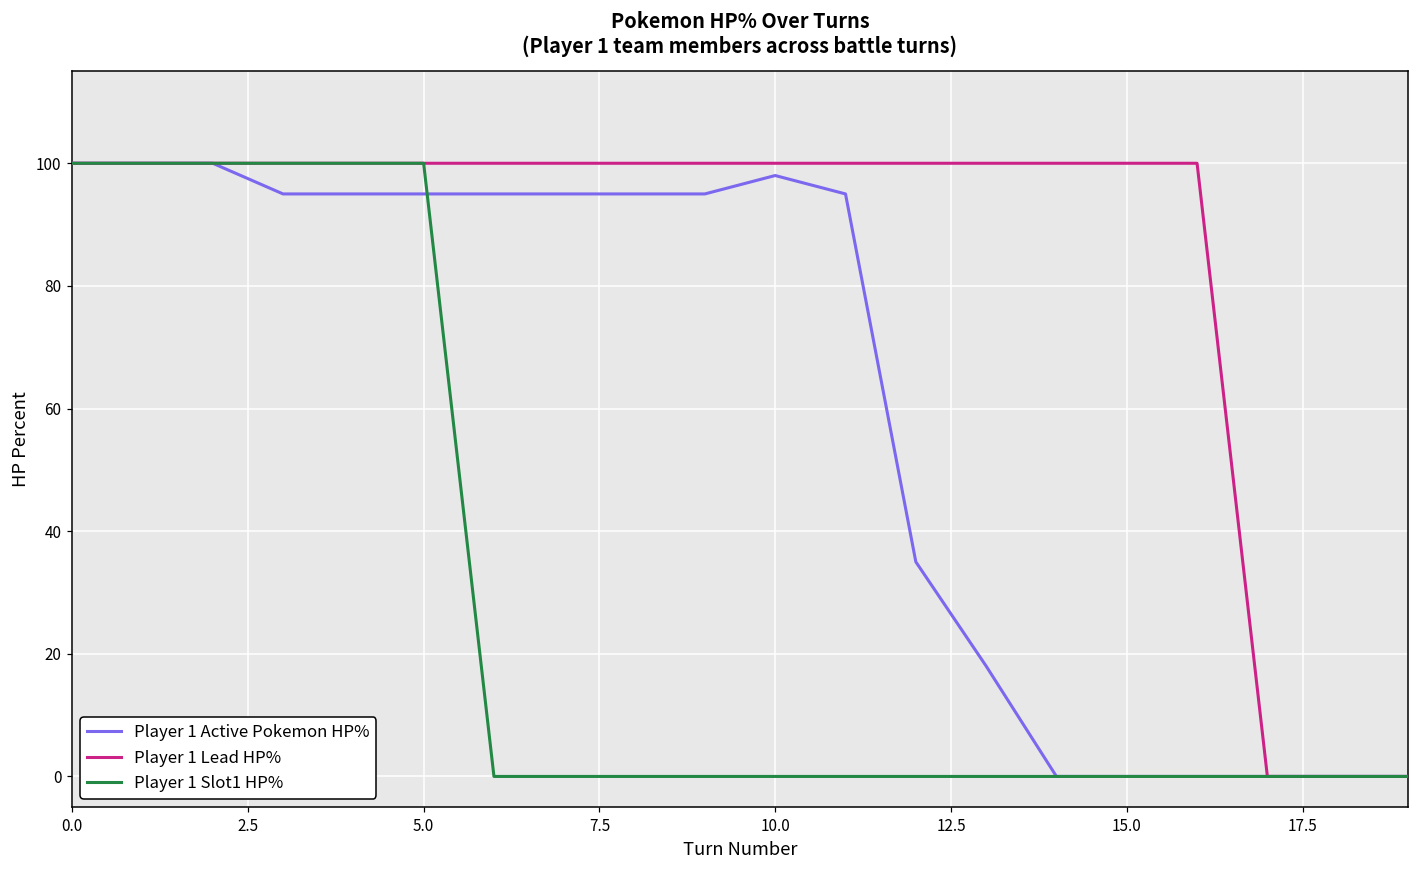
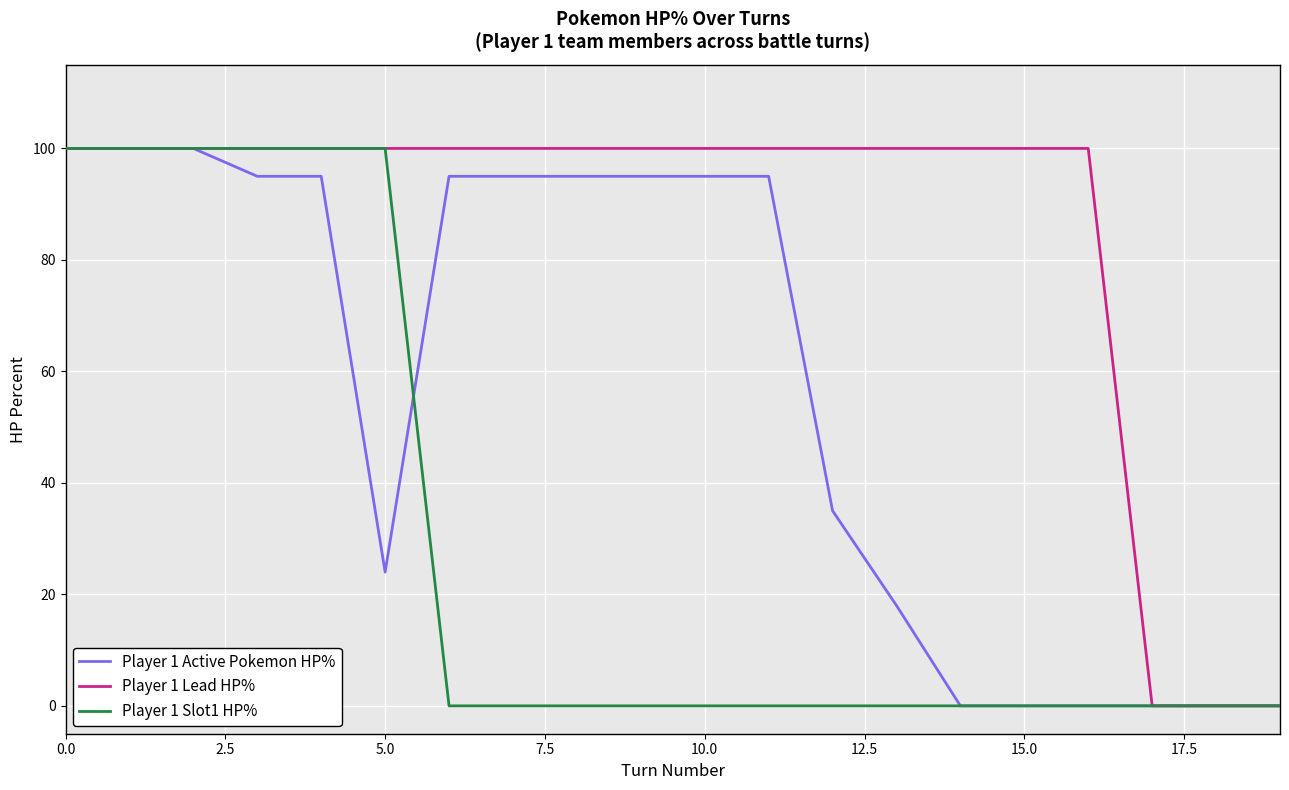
  {
    "Player 1 Active Pokemon HP%": {
-     "5.0": 95,
-     "10.0": 98
+     "5.0": 24,
+     "10.0": 95
    },
    "Player 1 Lead HP%": {
      "10.0": 100,
      "15.0": 100
    },
    "Player 1 Slot1 HP%": {
      "10.0": 0
    }
  }
